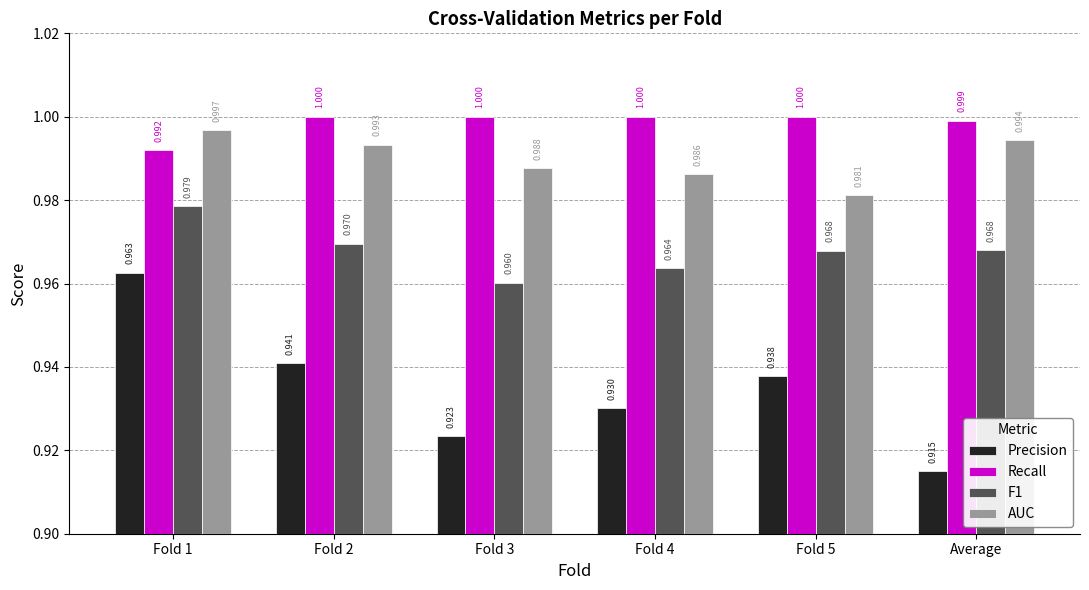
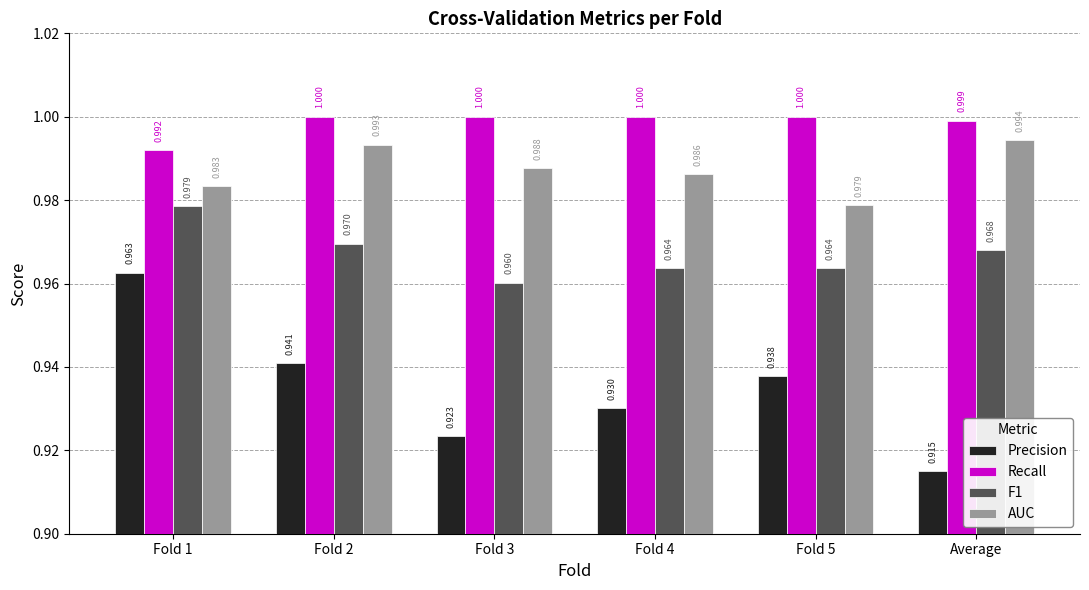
  {
    "Precision": {
      "Fold 1": 0.963,
      "Fold 2": 0.941,
      "Fold 3": 0.923,
      "Fold 4": 0.930,
      "Fold 5": 0.938,
      "Average": 0.915
    },
    "Recall": {
      "Fold 1": 0.992,
      "Fold 2": 1.000,
      "Fold 3": 1.000,
      "Fold 4": 1.000,
      "Fold 5": 1.000,
      "Average": 0.999
    },
    "F1": {
      "Fold 1": 0.979,
      "Fold 2": 0.970,
      "Fold 3": 0.960,
      "Fold 4": 0.964,
-     "Fold 5": 0.968,
+     "Fold 5": 0.964,
      "Average": 0.968
    },
    "AUC": {
-     "Fold 1": 0.997,
+     "Fold 1": 0.983,
      "Fold 2": 0.993,
      "Fold 3": 0.988,
      "Fold 4": 0.986,
-     "Fold 5": 0.981,
+     "Fold 5": 0.979,
      "Average": 0.994
    }
  }
